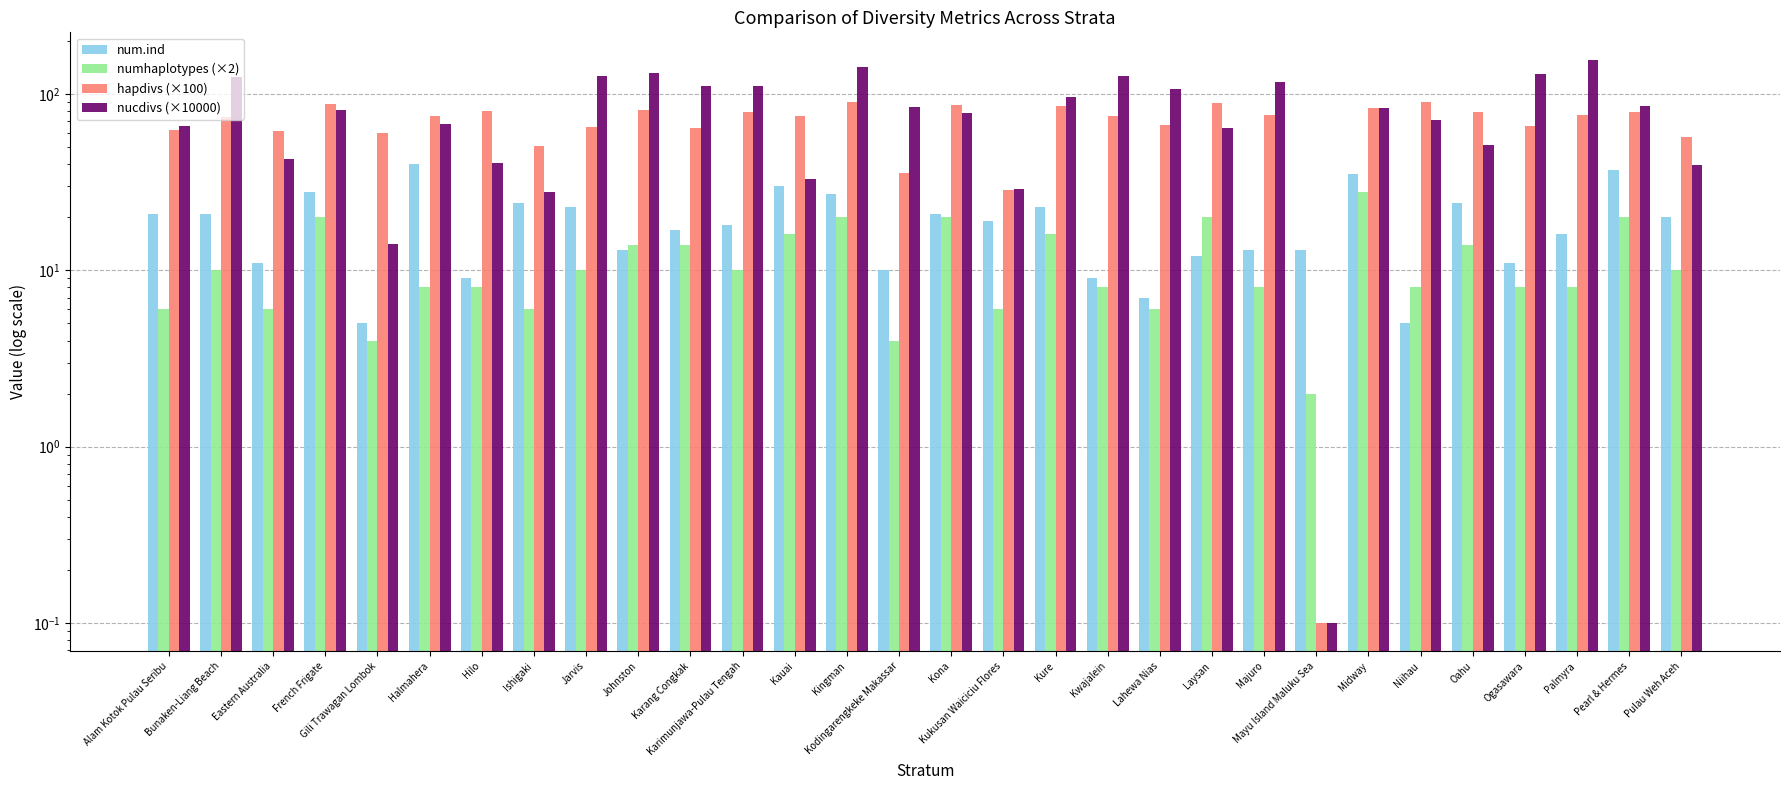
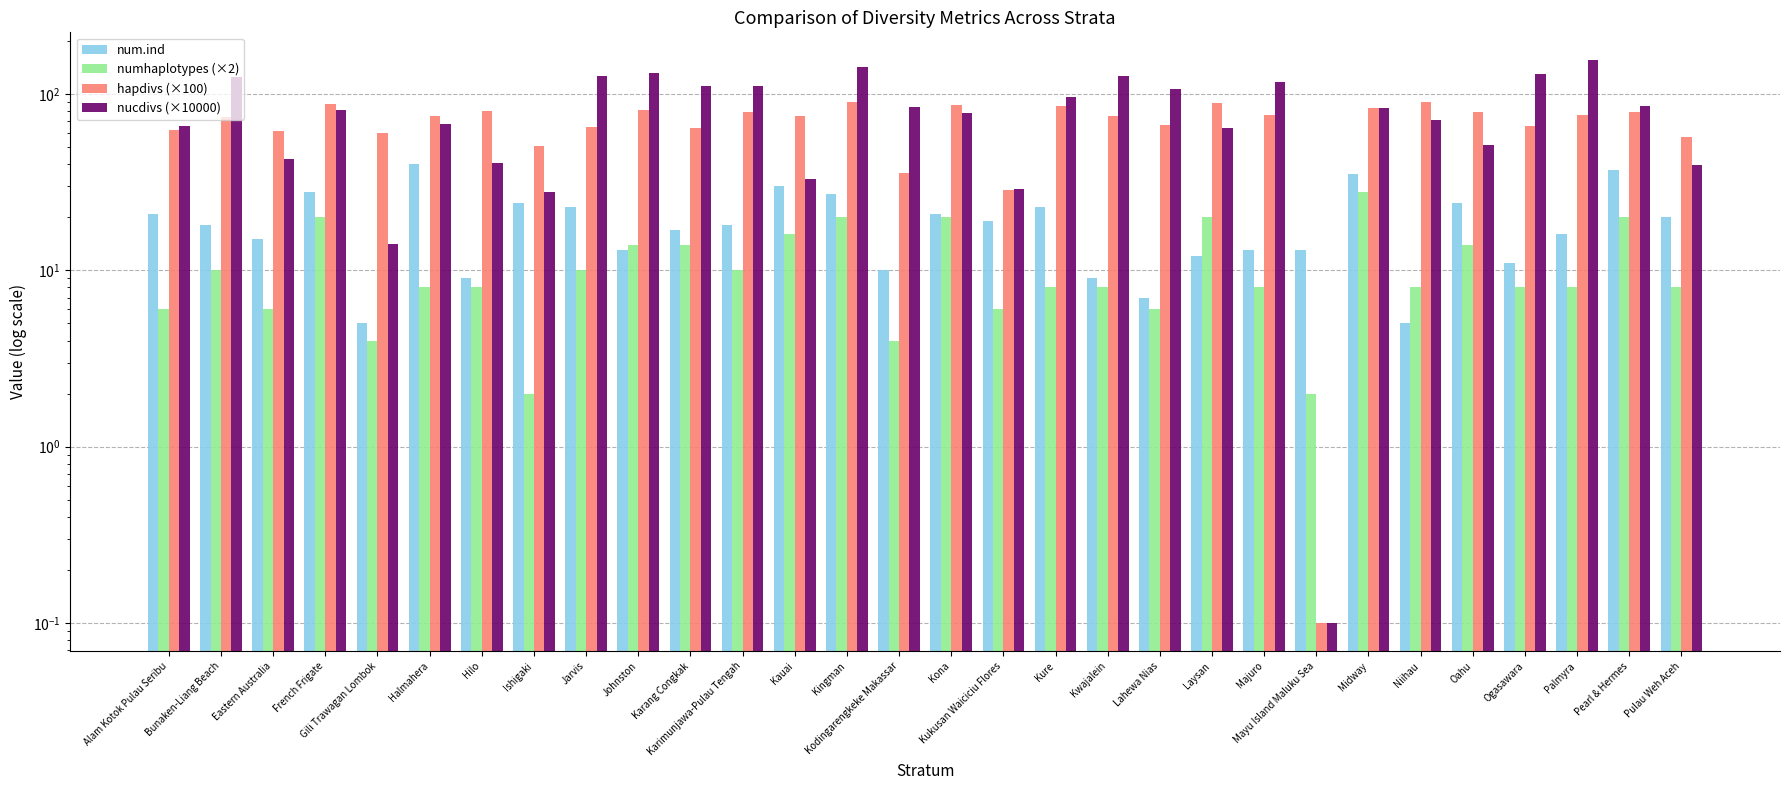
  {
    "num.ind": {
      "Alam Kotok Pulau Seribu": 21,
-     "Bunaken-Liang Beach": 21,
-     "Eastern Australia": 11,
+     "Bunaken-Liang Beach": 18,
+     "Eastern Australia": 15,
      "French Frigate": 28,
      "Gili Trawagan Lombok": 5,
      "Halmahera": 40,
      "Hilo": 9,
      "Ishigaki": 24,
      "Jarvis": 23,
      "Johnston": 13,
      "Karang Congkak": 17,
      "Karimunjawa-Pulau Tengah": 18,
      "Kauai": 30,
      "Kingman": 27,
      "Kodingarengkeke Makassar": 10,
      "Kona": 21,
      "Kukusan Waiciciu Flores": 19,
      "Kure": 23,
      "Kwajalein": 9,
      "Lahewa Nias": 7,
      "Laysan": 12,
      "Majuro": 13,
      "Mayu Island Maluku Sea": 13,
      "Midway": 35,
      "Niihau": 5,
      "Oahu": 24,
      "Ogasawara": 11,
      "Palmyra": 16,
      "Pearl & Hermes": 37,
      "Pulau Weh Aceh": 20
    },
    "numhaplotypes (×2)": {
      "Alam Kotok Pulau Seribu": 6.0,
      "Bunaken-Liang Beach": 10,
      "Eastern Australia": 6.0,
      "French Frigate": 20,
      "Gili Trawagan Lombok": 4.0,
      "Halmahera": 8,
      "Hilo": 8,
-     "Ishigaki": 6.0,
+     "Ishigaki": 2.0,
      "Jarvis": 10,
      "Johnston": 14,
      "Karang Congkak": 14,
      "Karimunjawa-Pulau Tengah": 10,
      "Kauai": 16,
      "Kingman": 20,
      "Kodingarengkeke Makassar": 4.0,
      "Kona": 20,
      "Kukusan Waiciciu Flores": 6.0,
-     "Kure": 16,
+     "Kure": 8,
      "Kwajalein": 8,
      "Lahewa Nias": 6.0,
      "Laysan": 20,
      "Majuro": 8,
      "Mayu Island Maluku Sea": 2.0,
      "Midway": 28,
      "Niihau": 8,
      "Oahu": 14,
      "Ogasawara": 8,
      "Palmyra": 8,
      "Pearl & Hermes": 20,
-     "Pulau Weh Aceh": 10
+     "Pulau Weh Aceh": 8
    },
    "hapdivs (×100)": {
      "Alam Kotok Pulau Seribu": 62,
      "Eastern Australia": 62,
      "French Frigate": 90,
      "Gili Trawagan Lombok": 60,
      "Halmahera": 75,
      "Hilo": 80,
      "Ishigaki": 51,
      "Jarvis": 65,
      "Johnston": 80,
      "Karang Congkak": 64,
      "Karimunjawa-Pulau Tengah": 80,
      "Kauai": 75,
      "Kingman": 90,
      "Kodingarengkeke Makassar": 36,
      "Kona": 90,
      "Kukusan Waiciciu Flores": 28,
      "Kure": 90,
      "Kwajalein": 75,
      "Lahewa Nias": 67,
      "Laysan": 90,
      "Majuro": 76,
      "Mayu Island Maluku Sea": 0.1,
      "Midway": 80,
      "Niihau": 90,
      "Oahu": 80,
      "Ogasawara": 66,
      "Palmyra": 76,
      "Pearl & Hermes": 80,
      "Pulau Weh Aceh": 57
    },
    "nucdivs (×10000)": {
      "Alam Kotok Pulau Seribu": 66,
      "Eastern Australia": 43,
      "French Frigate": 80,
      "Gili Trawagan Lombok": 14,
      "Halmahera": 68,
      "Hilo": 41,
      "Ishigaki": 28,
      "Jarvis": 130,
      "Johnston": 130,
      "Karang Congkak": 110,
      "Karimunjawa-Pulau Tengah": 110,
      "Kauai": 33,
      "Kingman": 140,
      "Kodingarengkeke Makassar": 80,
      "Kona": 80,
      "Kukusan Waiciciu Flores": 29,
      "Kure": 100,
      "Kwajalein": 130,
      "Lahewa Nias": 110,
      "Laysan": 64,
      "Majuro": 120,
      "Mayu Island Maluku Sea": 0.1,
      "Midway": 80,
      "Niihau": 71,
      "Oahu": 52,
      "Ogasawara": 130,
      "Palmyra": 160,
      "Pearl & Hermes": 90,
      "Pulau Weh Aceh": 40
    }
  }
